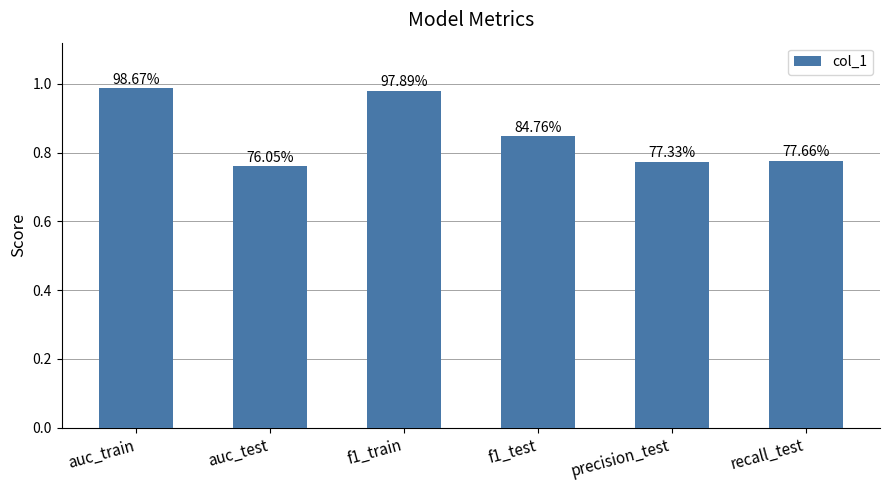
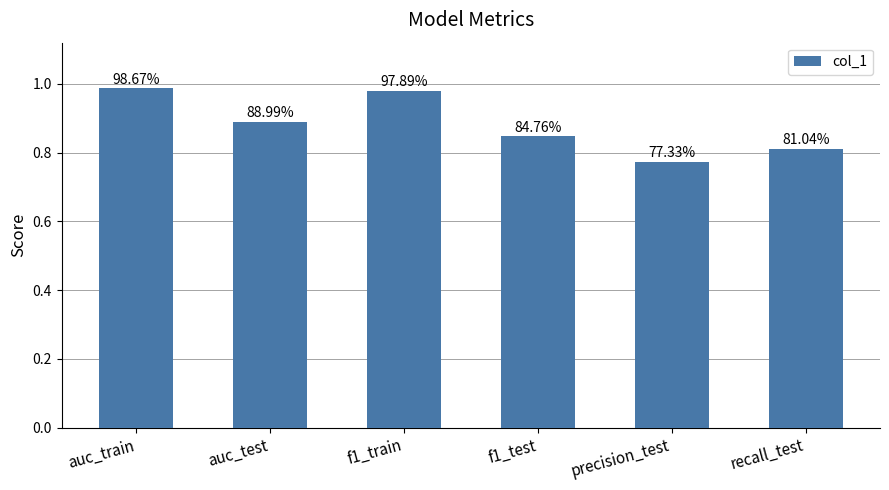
  {
    "auc_train": "98.67%",
-   "auc_test": "76.05%",
+   "auc_test": "88.99%",
    "f1_train": "97.89%",
    "f1_test": "84.76%",
    "precision_test": "77.33%",
-   "recall_test": "77.66%"
+   "recall_test": "81.04%"
  }
